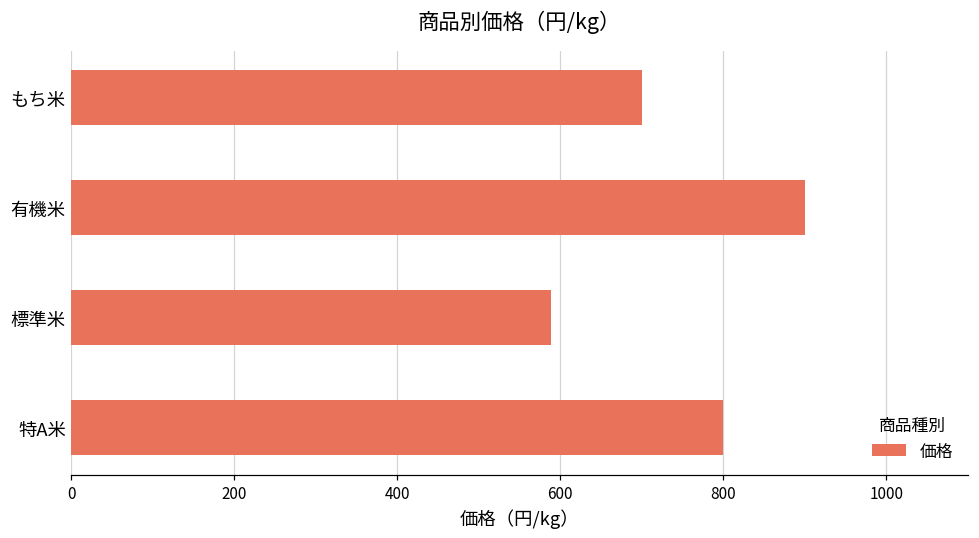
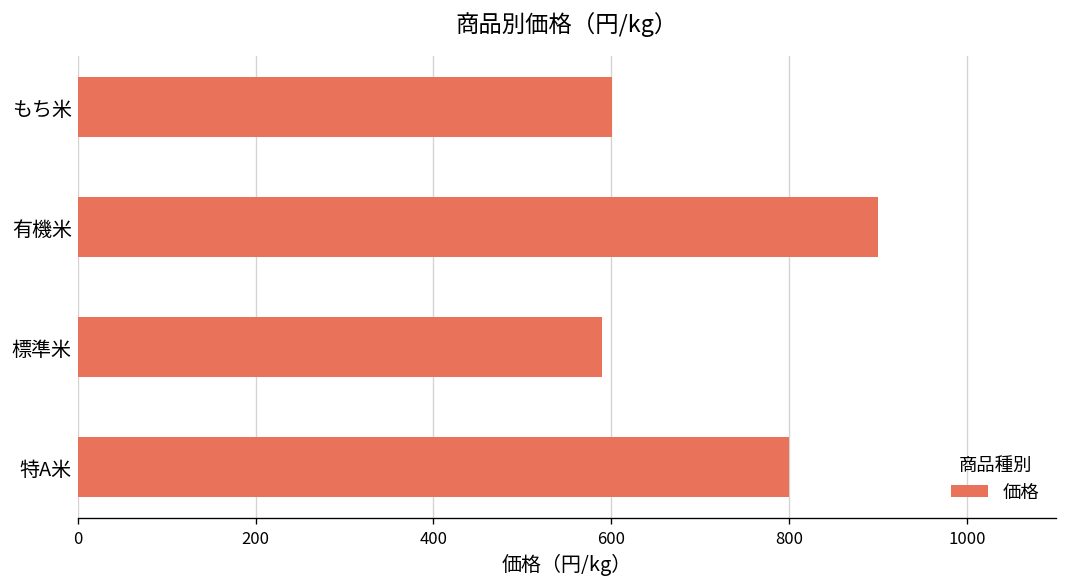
  {
-   "もち米": 700,
+   "もち米": 600,
    "有機米": 900,
    "標準米": 590,
    "特A米": 800
  }
